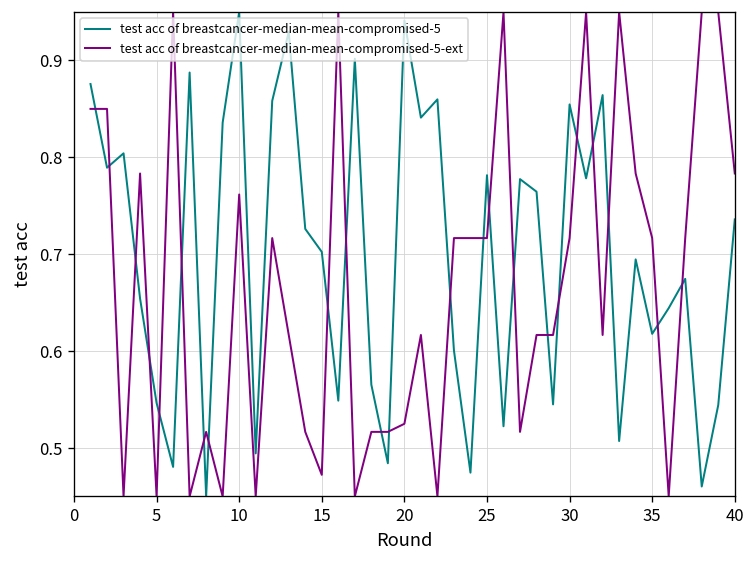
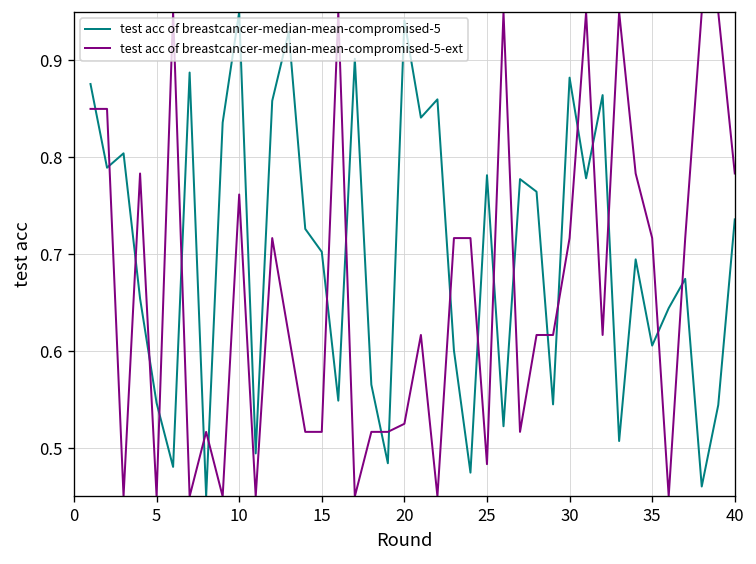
  {
    "test acc of breastcancer-median-mean-compromised-5": {
      "5": 0.55,
      "10": 0.95,
      "15": 0.70,
      "25": 0.78,
-     "30": 0.85,
-     "35": 0.62,
+     "30": 0.88,
+     "35": 0.61,
      "40": 0.74
    },
    "test acc of breastcancer-median-mean-compromised-5-ext": {
      "5": 0.45,
      "10": 0.76,
-     "15": 0.47,
+     "15": 0.52,
      "20": 0.53,
-     "25": 0.72,
+     "25": 0.48,
      "30": 0.72,
      "35": 0.72,
      "40": 0.78
    }
  }
